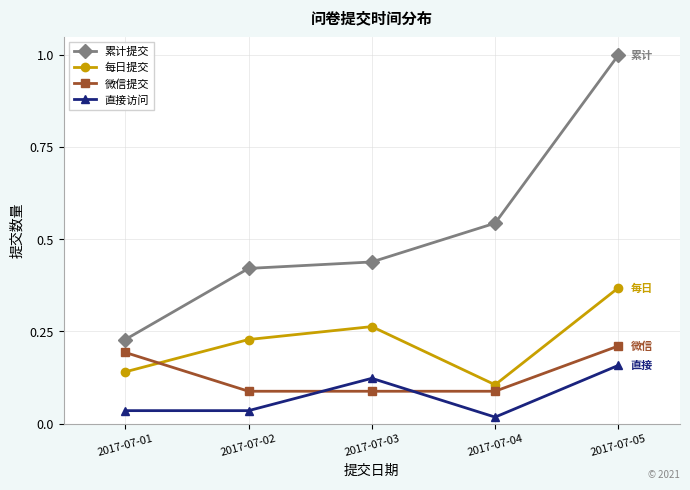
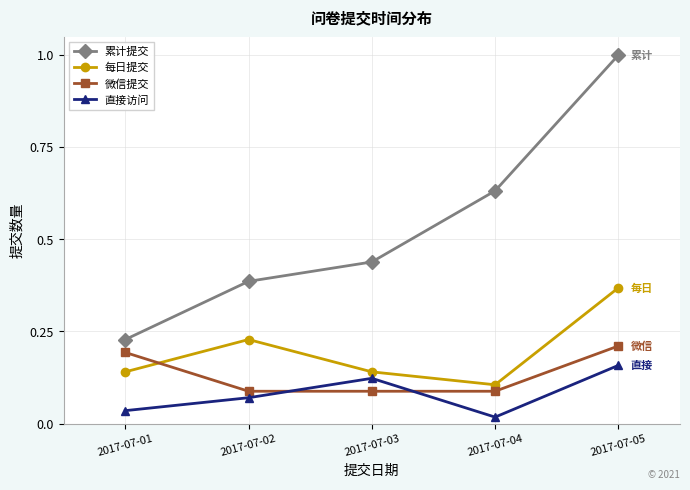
  {
    "累计提交": {
      "2017-07-01": 0.23,
-     "2017-07-02": 0.42,
+     "2017-07-02": 0.39,
      "2017-07-03": 0.44,
-     "2017-07-04": 0.54,
+     "2017-07-04": 0.63,
      "2017-07-05": 1.00
    },
    "每日提交": {
      "2017-07-01": 0.14,
      "2017-07-02": 0.23,
-     "2017-07-03": 0.26,
+     "2017-07-03": 0.14,
      "2017-07-04": 0.11,
      "2017-07-05": 0.37
    },
    "微信提交": {
      "2017-07-01": 0.19,
      "2017-07-02": 0.09,
      "2017-07-03": 0.09,
      "2017-07-04": 0.09,
      "2017-07-05": 0.21
    },
    "直接访问": {
      "2017-07-01": 0.04,
-     "2017-07-02": 0.04,
+     "2017-07-02": 0.07,
      "2017-07-03": 0.12,
      "2017-07-04": 0.02,
      "2017-07-05": 0.16
    }
  }
